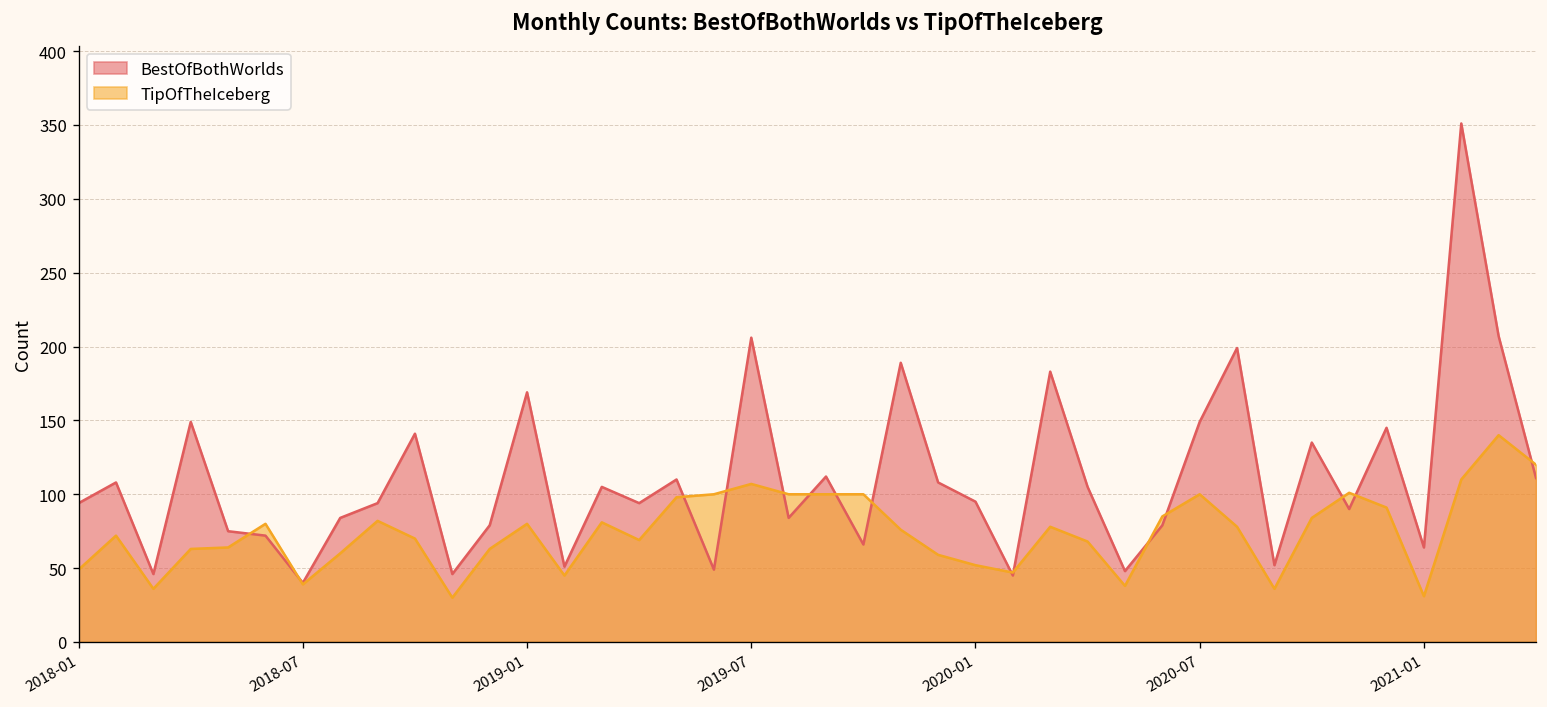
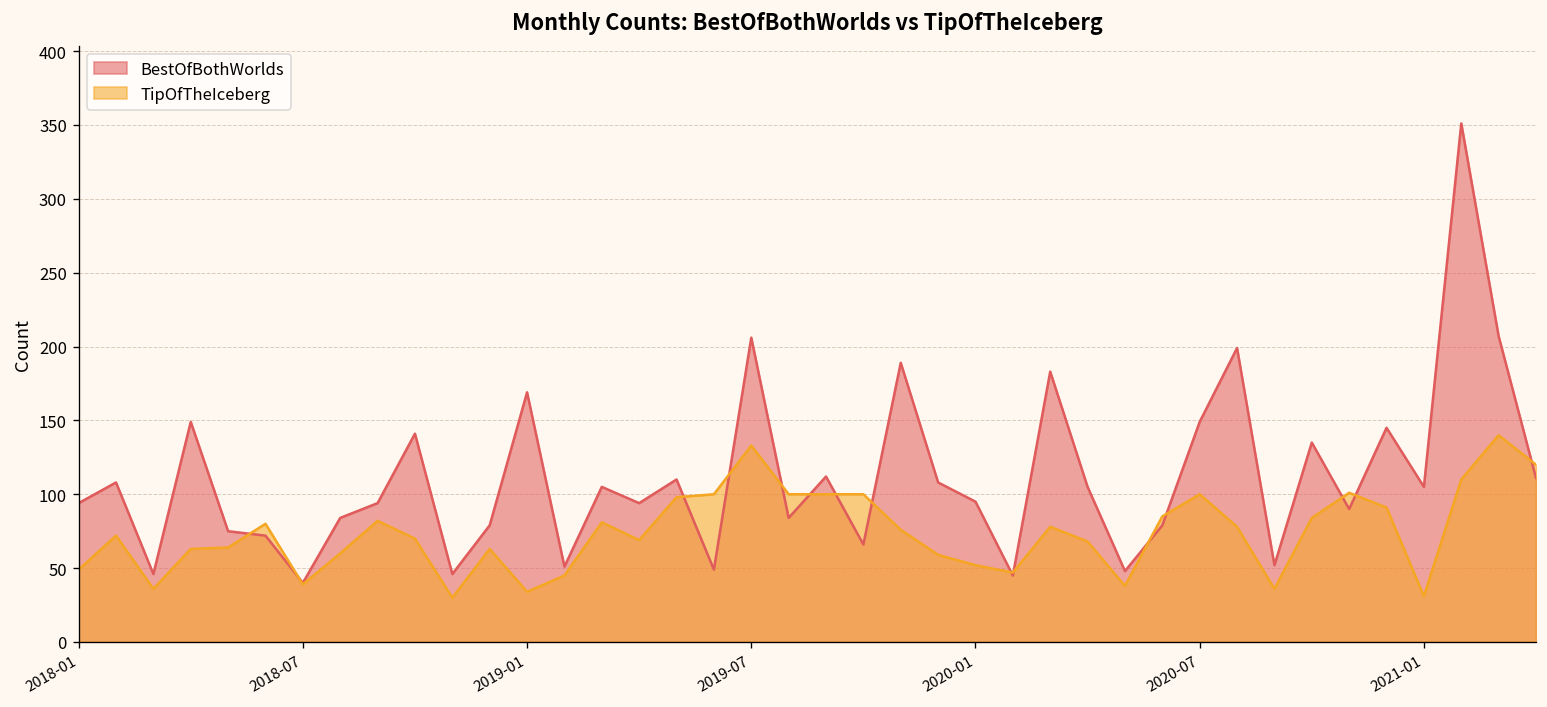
  {
    "BestOfBothWorlds": {
      "2018-01": 94,
      "2019-01": 169,
      "2019-07": 206,
      "2020-01": 95,
      "2020-07": 149,
-     "2021-01": 64
+     "2021-01": 105
    },
    "TipOfTheIceberg": {
      "2018-01": 49,
-     "2019-01": 80,
-     "2019-07": 107,
+     "2019-01": 34,
+     "2019-07": 133,
      "2020-01": 52,
      "2020-07": 100,
      "2021-01": 31
    }
  }
